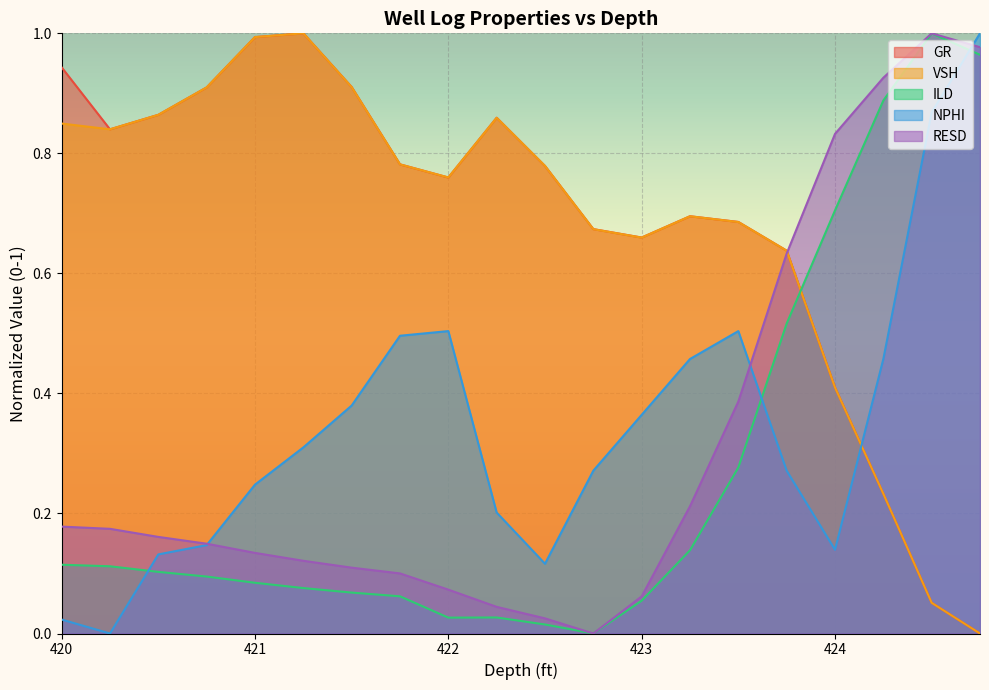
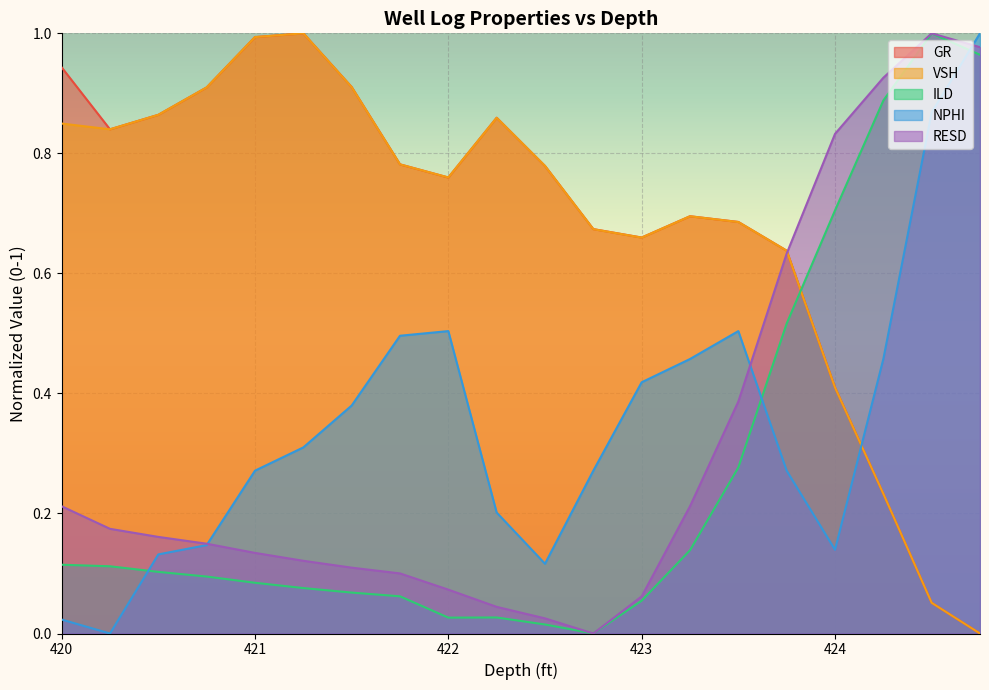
  {
    "GR": {
      "420": 0.94
    },
    "VSH": {
      "420": 0.85
    },
    "ILD": {
      "420": 0.11,
      "421": 0.08,
      "422": 0.03,
      "423": 0.05,
      "424": 0.70
    },
    "NPHI": {
      "420": 0.02,
-     "421": 0.25,
+     "421": 0.27,
      "422": 0.50,
-     "423": 0.36,
+     "423": 0.42,
      "424": 0.14
    },
    "RESD": {
-     "420": 0.18,
+     "420": 0.21,
      "421": 0.13,
      "422": 0.07,
      "423": 0.06,
      "424": 0.83
    }
  }
